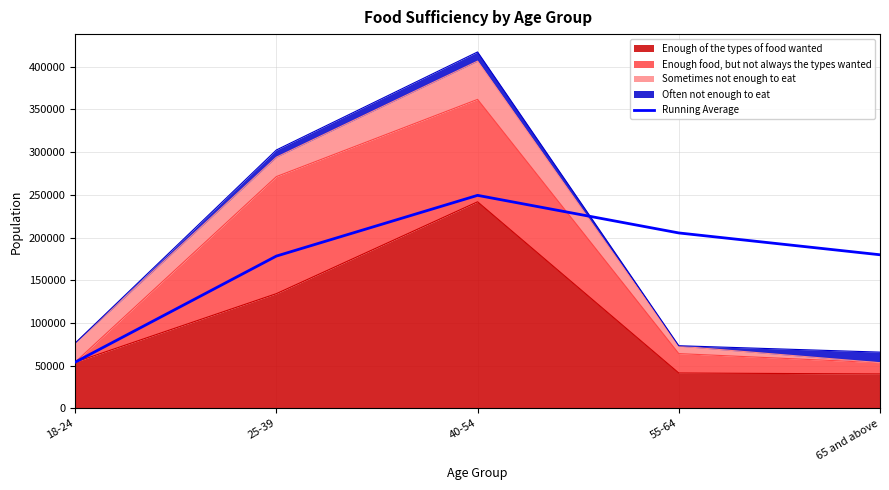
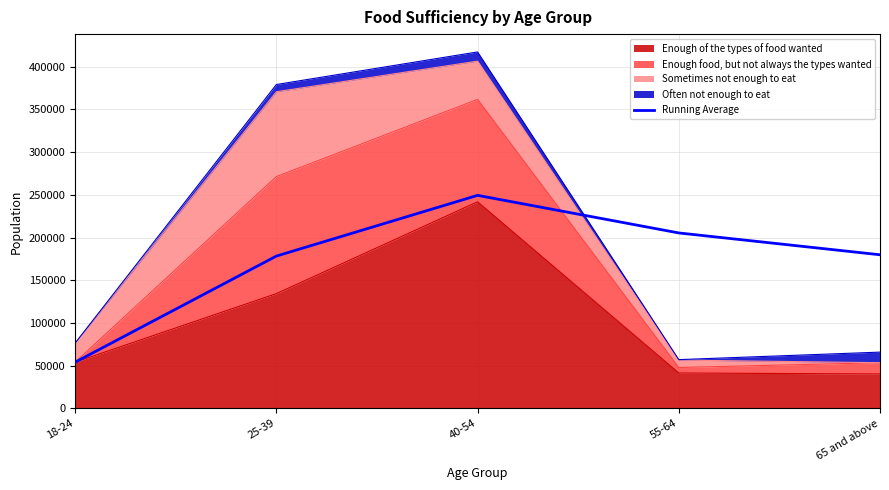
  {
    "Enough of the types of food wanted": {
      "25-39": 130000,
      "40-54": 240000,
      "55-64": 40000,
      "65 and above": 40000
    },
    "Enough food, but not always the types wanted": {
      "25-39": 140000,
      "40-54": 120000,
-     "55-64": 20000
+     "55-64": 10000
    },
    "Sometimes not enough to eat": {
-     "25-39": 20000,
+     "25-39": 100000,
      "40-54": 40000
    }
  }
